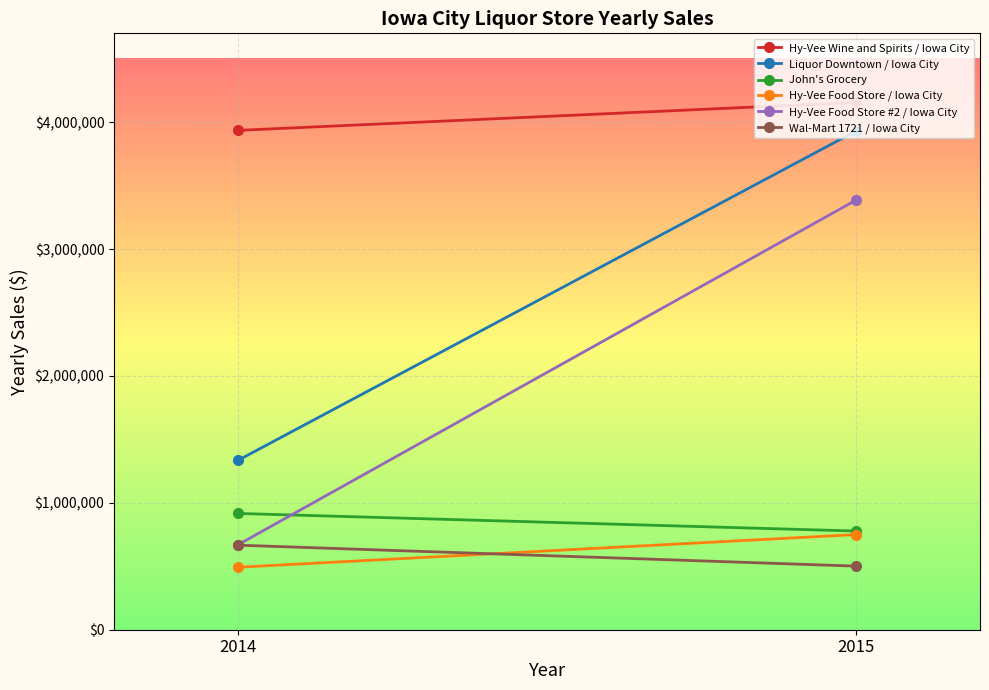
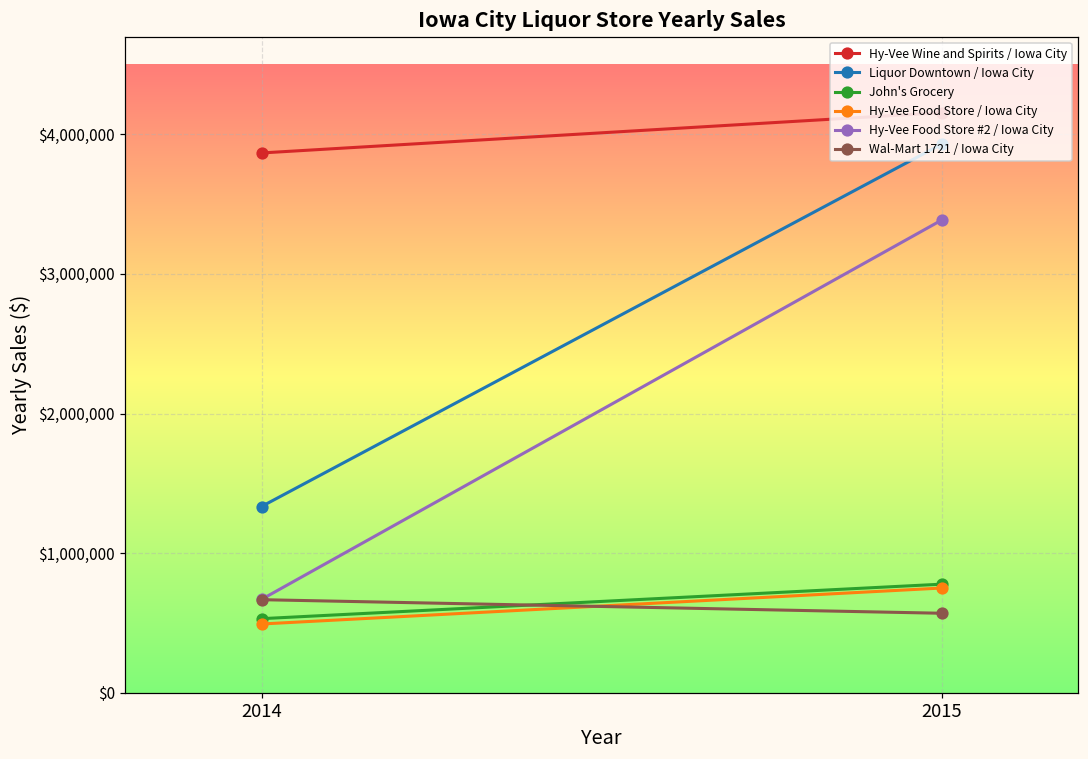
  {
    "Hy-Vee Wine and Spirits / Iowa City": {
-     "2014": "$3,940,000"
+     "2014": "$3,870,000"
    },
    "Liquor Downtown / Iowa City": {
      "2014": "$1,330,000"
    },
    "John's Grocery": {
-     "2014": "$920,000",
+     "2014": "$530,000",
      "2015": "$780,000"
    },
    "Hy-Vee Food Store / Iowa City": {
      "2014": "$490,000",
      "2015": "$750,000"
    },
    "Hy-Vee Food Store #2 / Iowa City": {
      "2015": "$3,390,000"
    },
    "Wal-Mart 1721 / Iowa City": {
-     "2015": "$500,000"
+     "2015": "$570,000"
    }
  }
